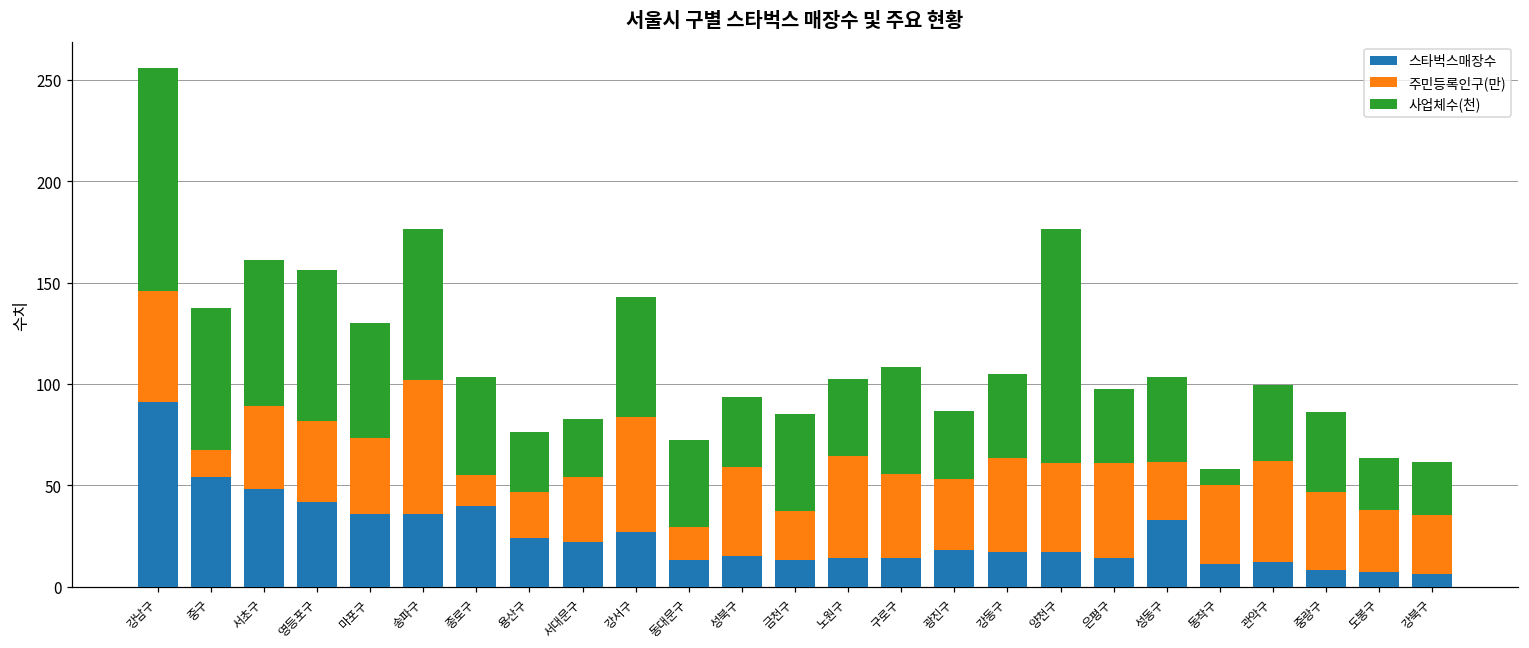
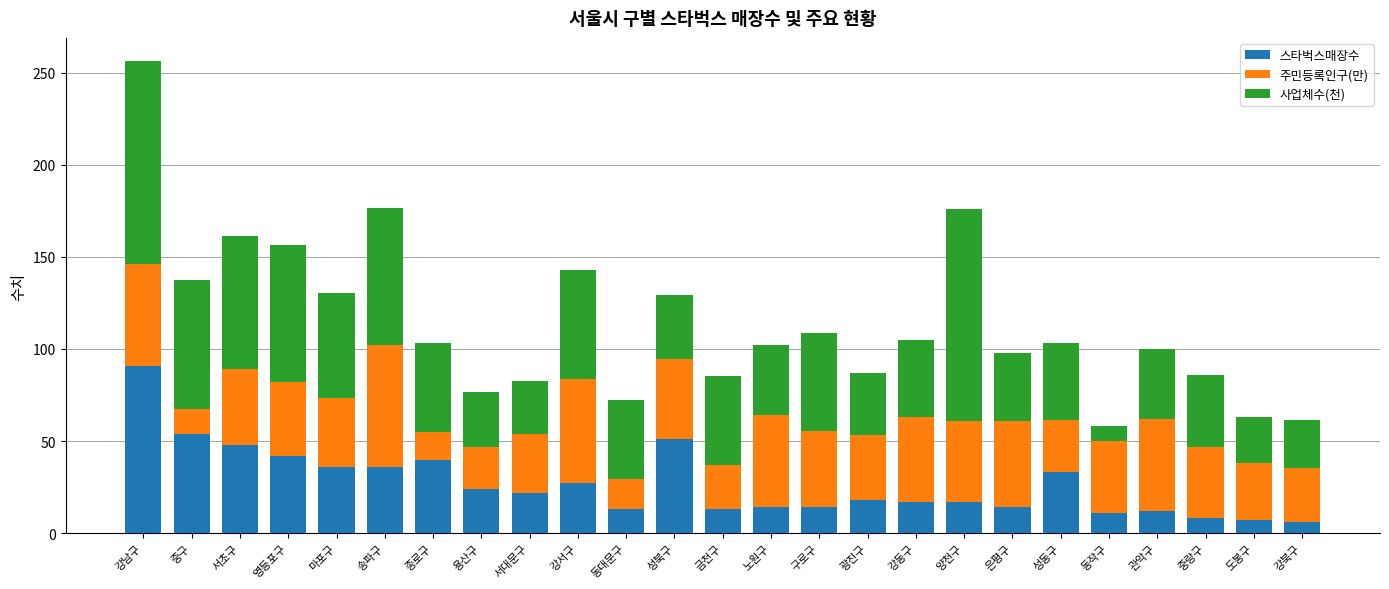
  {
    "스타벅스매장수": {
      "강남구": 91,
      "중구": 54,
      "서초구": 48,
      "영등포구": 42,
      "마포구": 36,
      "송파구": 36,
      "종로구": 40,
      "용산구": 24,
      "서대문구": 22,
      "강서구": 27,
      "동대문구": 13,
-     "성북구": 15,
+     "성북구": 51,
      "금천구": 13,
      "노원구": 14,
      "구로구": 14,
      "광진구": 18,
      "강동구": 17,
      "양천구": 17,
      "은평구": 14,
      "성동구": 33,
      "동작구": 11,
      "관악구": 12,
      "중랑구": 8,
      "도봉구": 7,
      "강북구": 6
    },
    "주민등록인구(만)": {
      "강남구": 55,
      "중구": 13,
      "서초구": 41,
      "영등포구": 40,
      "마포구": 38,
      "송파구": 66,
      "종로구": 15,
      "용산구": 23,
      "서대문구": 32,
      "강서구": 57,
      "동대문구": 16,
      "성북구": 44,
      "금천구": 24,
      "노원구": 50,
      "구로구": 42,
      "광진구": 35,
      "강동구": 46,
      "양천구": 44,
      "은평구": 47,
      "성동구": 29,
      "동작구": 39,
      "관악구": 50,
      "중랑구": 39,
      "도봉구": 31,
      "강북구": 29
    },
    "사업체수(천)": {
      "강남구": 110,
      "중구": 70,
      "서초구": 72,
      "영등포구": 75,
      "마포구": 57,
      "송파구": 75,
      "종로구": 48,
      "용산구": 30,
      "서대문구": 29,
      "강서구": 59,
      "동대문구": 43,
      "성북구": 35,
      "금천구": 48,
      "노원구": 38,
      "구로구": 53,
      "광진구": 34,
      "강동구": 42,
      "양천구": 115,
      "은평구": 37,
      "성동구": 42,
      "동작구": 8,
      "관악구": 38,
      "중랑구": 39,
      "도봉구": 25,
      "강북구": 26
    }
  }
